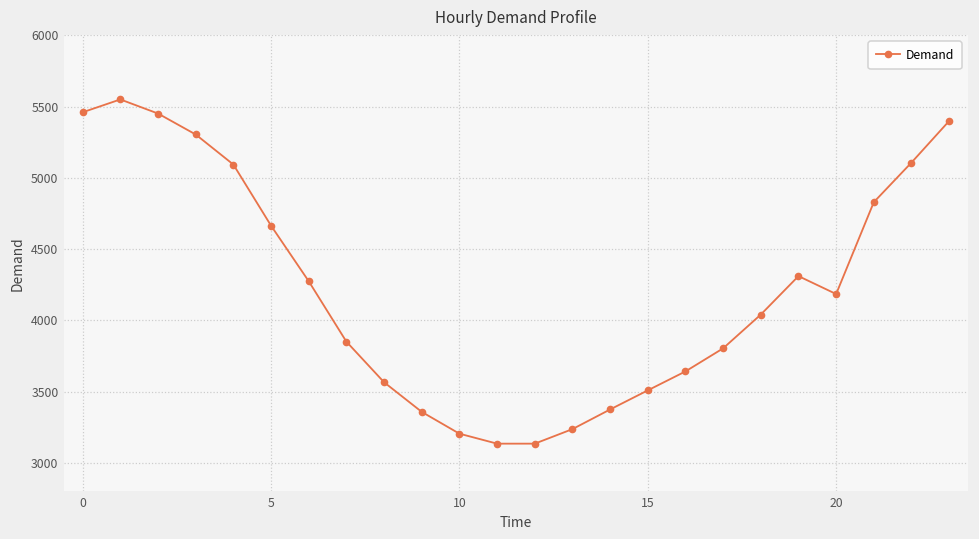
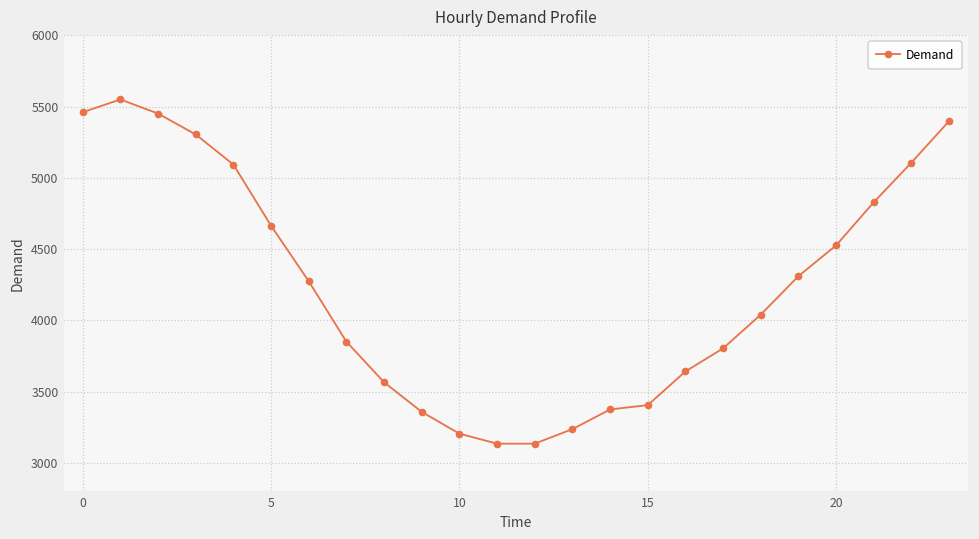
  {
    "0": 5460,
    "5": 4660,
    "10": 3200,
-   "15": 3510,
-   "20": 4180
+   "15": 3400,
+   "20": 4530
  }
